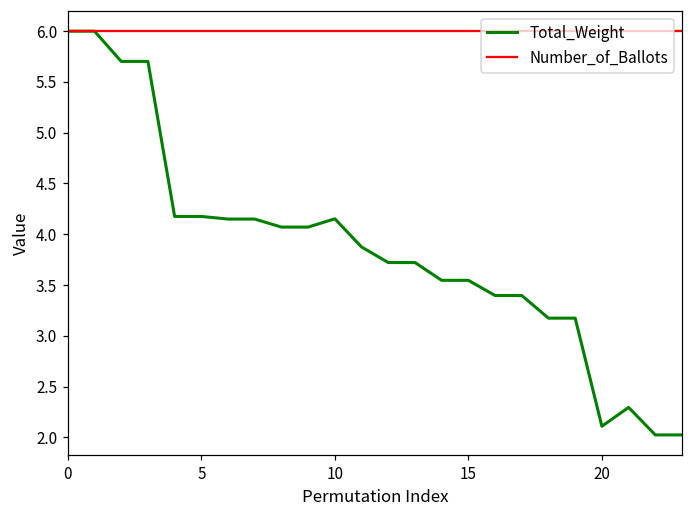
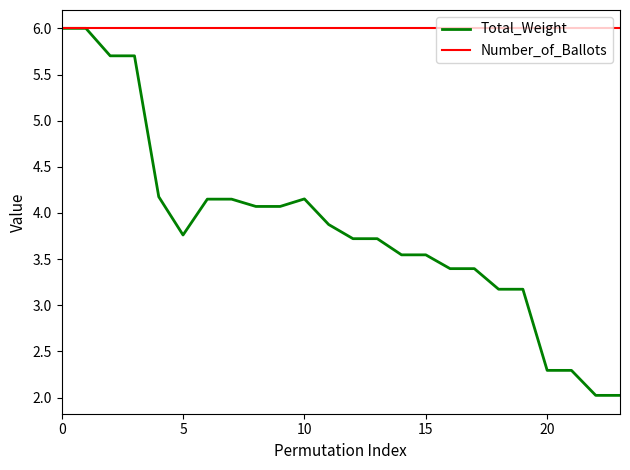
  {
    "Total_Weight": {
-     "5": 4.2,
+     "5": 3.8,
      "10": 4.2,
      "15": 3.5,
-     "20": 2.1
+     "20": 2.3
    },
    "Number_of_Ballots": {
      "5": 6.0,
      "10": 6.0,
      "15": 6.0
    }
  }
